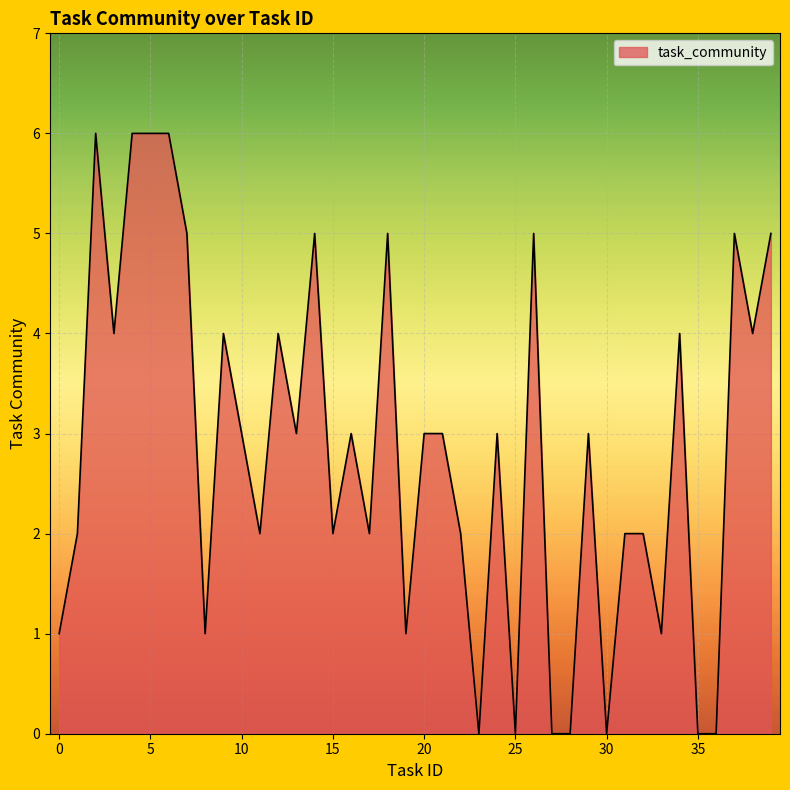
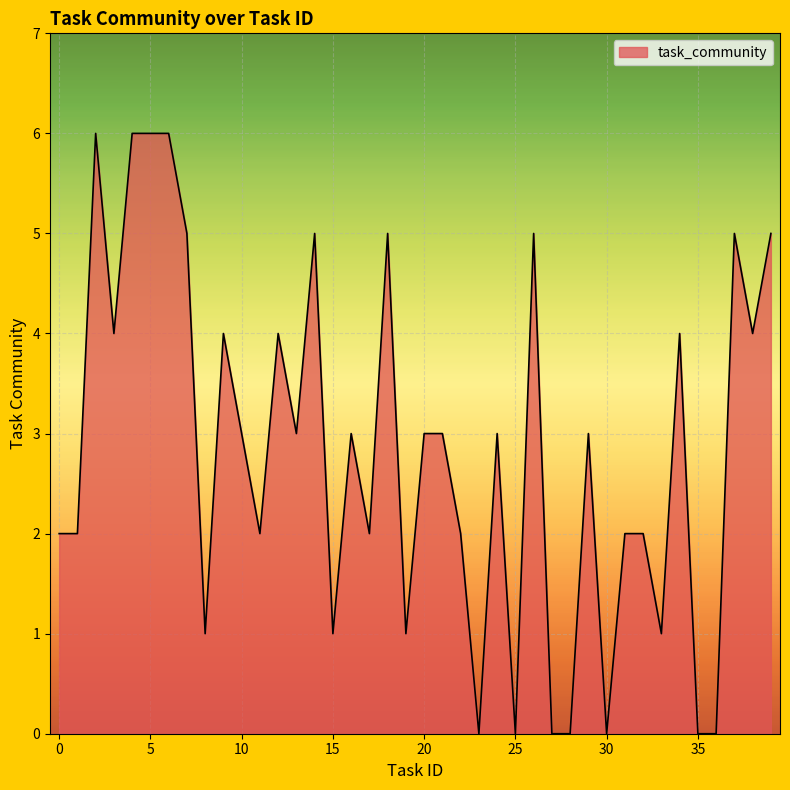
  {
-   "0": 1,
+   "0": 2,
    "5": 6,
    "10": 3,
-   "15": 2,
+   "15": 1,
    "20": 3,
    "25": 0,
    "30": 0,
    "35": 0
  }
